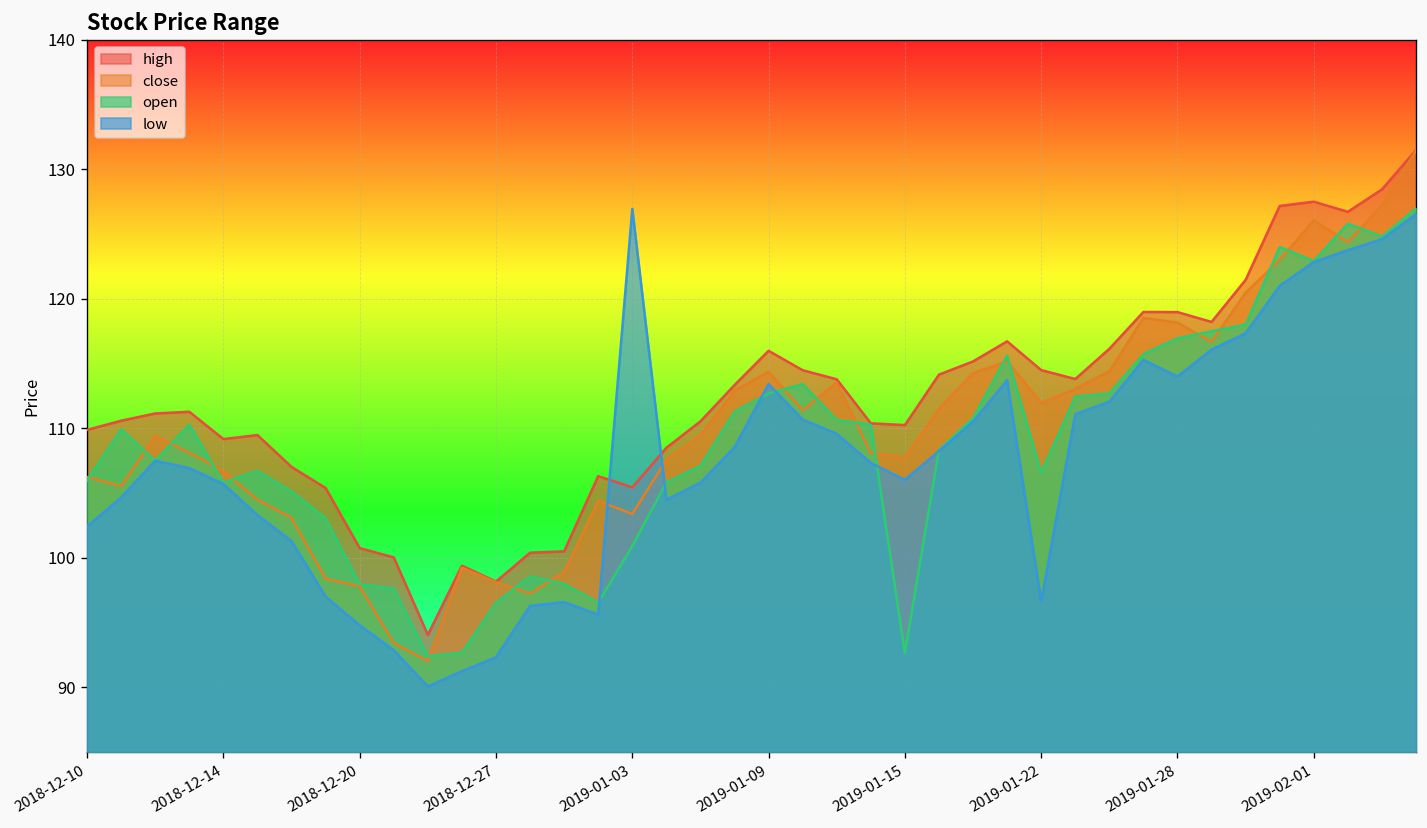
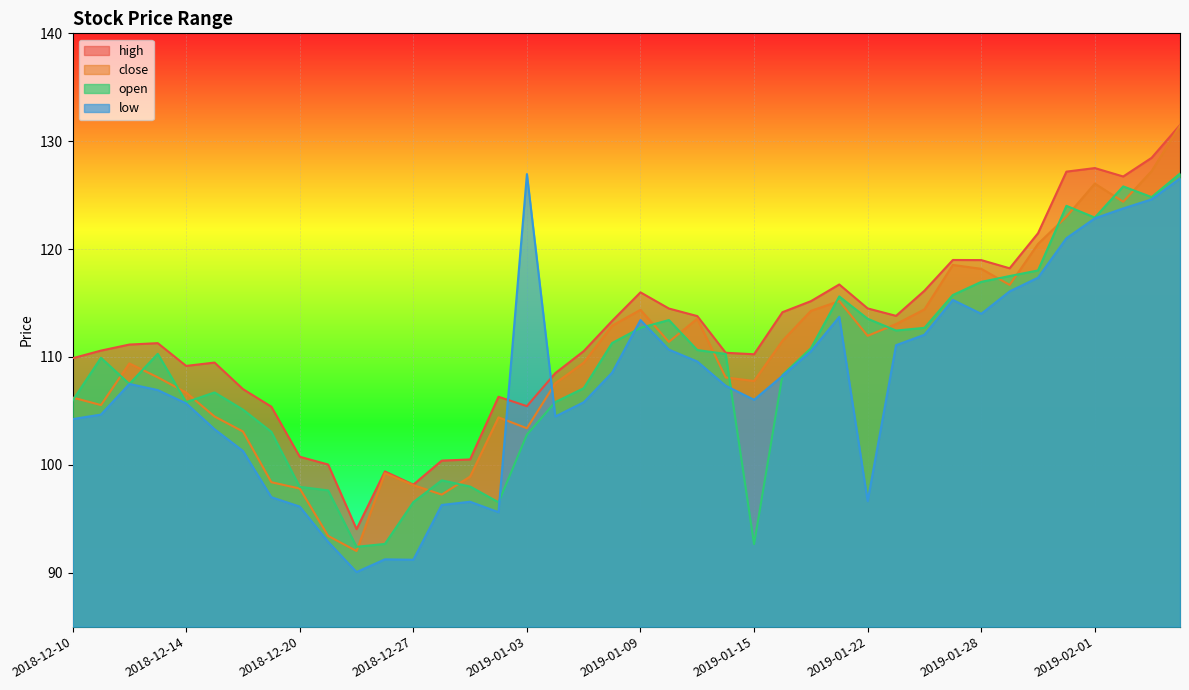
  {
    "open": {
      "2018-12-10": 106.0,
      "2018-12-27": 96.5,
-     "2019-01-03": 100.9,
+     "2019-01-03": 102.8,
      "2019-01-09": 112.7,
      "2019-01-15": 92.7,
-     "2019-01-22": 106.6,
+     "2019-01-22": 113.5,
      "2019-01-28": 117.0
    },
    "low": {
-     "2018-12-10": 102.4,
-     "2018-12-20": 94.8,
-     "2018-12-27": 92.3,
+     "2018-12-10": 104.2,
+     "2018-12-20": 96.1,
+     "2018-12-27": 91.2,
      "2019-01-03": 127.0,
      "2019-01-09": 113.4,
      "2019-01-15": 106.0,
      "2019-01-22": 96.6,
      "2019-01-28": 114.0
    }
  }
